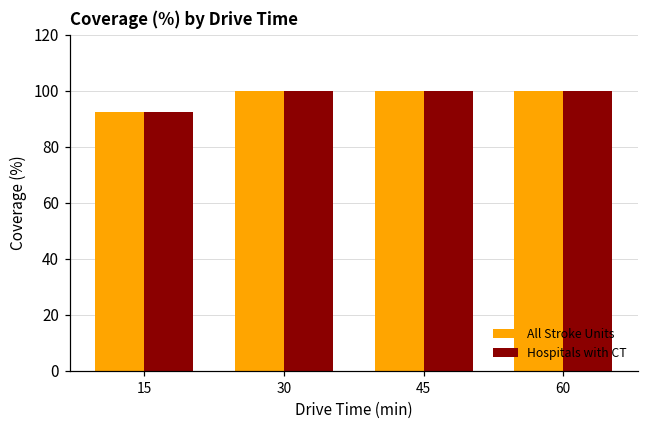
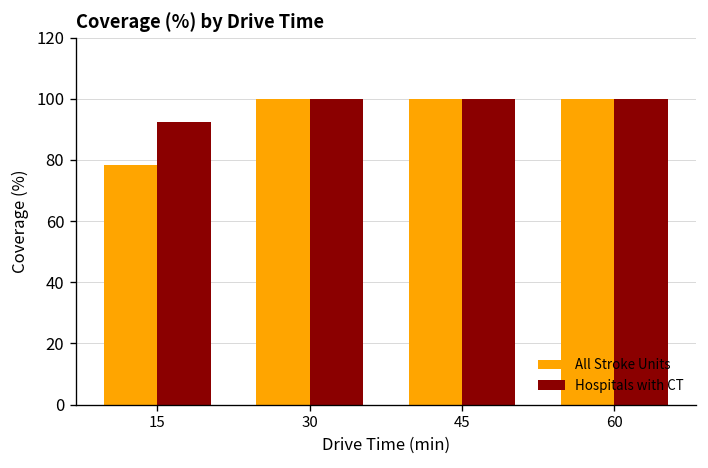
  {
    "All Stroke Units": {
-     "15": 93,
+     "15": 78,
      "30": 100,
      "45": 100,
      "60": 100
    },
    "Hospitals with CT": {
      "15": 93,
      "30": 100,
      "45": 100,
      "60": 100
    }
  }
